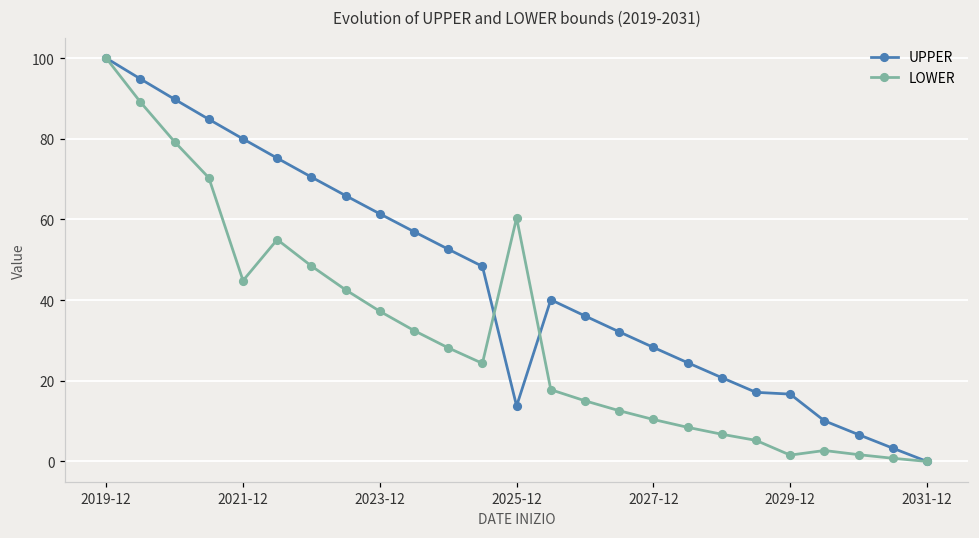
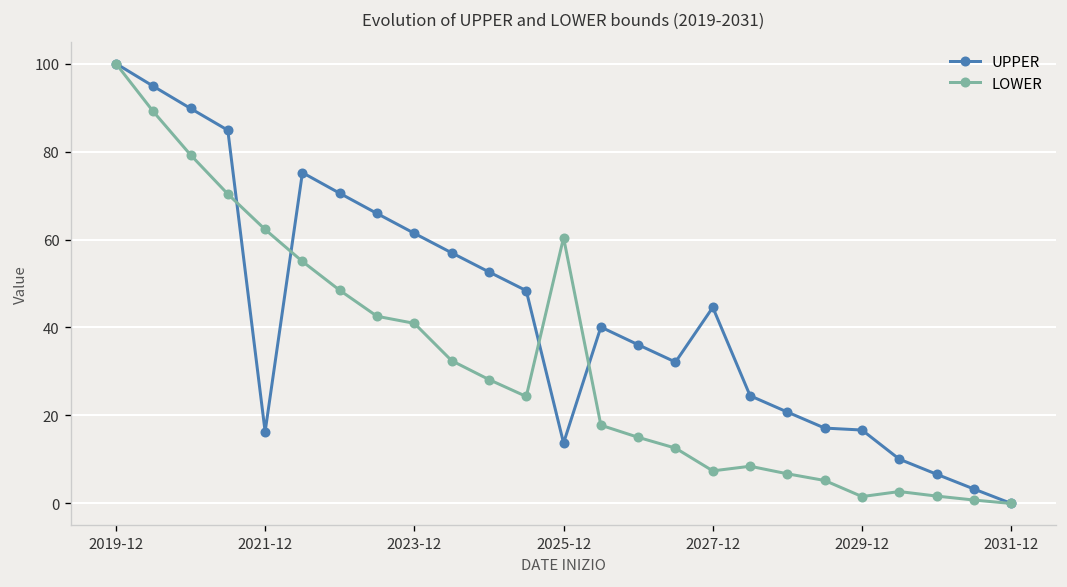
  {
    "UPPER": {
-     "2021-12": 80,
+     "2021-12": 16,
      "2023-12": 61,
      "2025-12": 14,
-     "2027-12": 28,
+     "2027-12": 45,
      "2029-12": 17
    },
    "LOWER": {
-     "2021-12": 45,
-     "2023-12": 37,
+     "2021-12": 62,
+     "2023-12": 41,
      "2025-12": 60,
-     "2027-12": 10,
+     "2027-12": 7,
      "2029-12": 2
    }
  }
